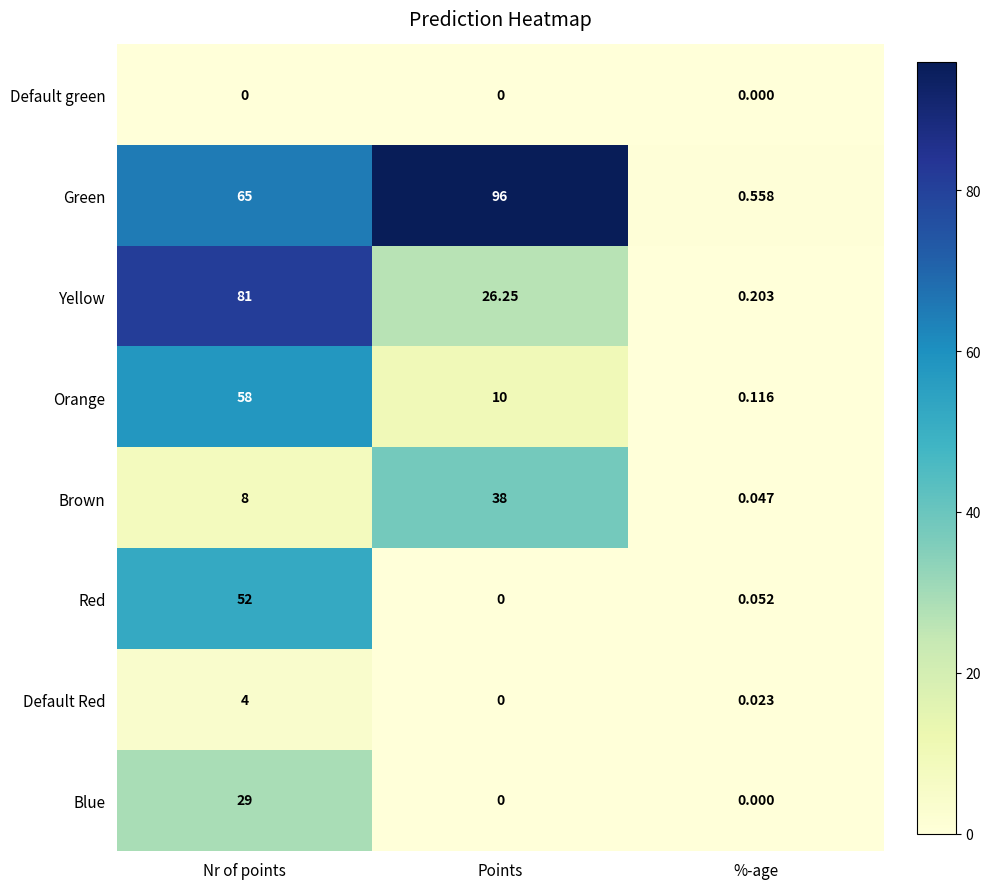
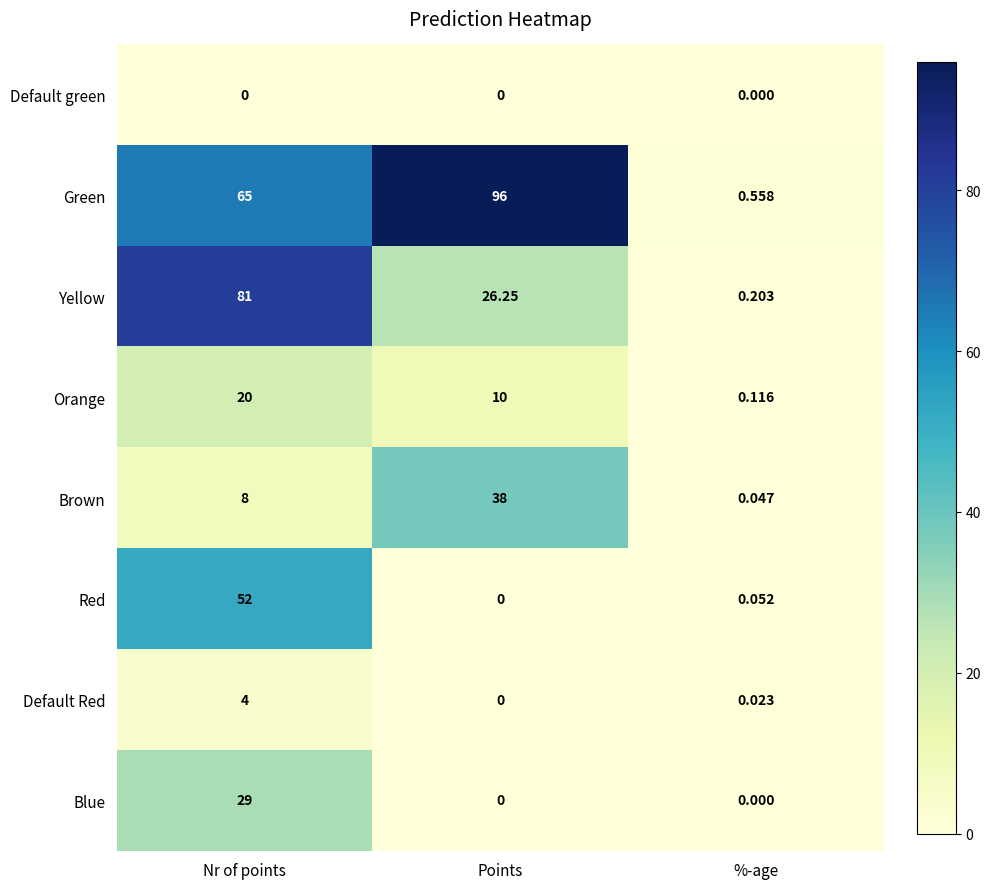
  {
    "Default green": {
      "Nr of points": 0,
      "Points": 0,
      "%-age": 0.000
    },
    "Green": {
      "Nr of points": 65,
      "Points": 96,
      "%-age": 0.558
    },
    "Yellow": {
      "Nr of points": 81,
      "Points": 26.25,
      "%-age": 0.203
    },
    "Orange": {
-     "Nr of points": 58,
+     "Nr of points": 20,
      "Points": 10,
      "%-age": 0.116
    },
    "Brown": {
      "Nr of points": 8,
      "Points": 38,
      "%-age": 0.047
    },
    "Red": {
      "Nr of points": 52,
      "Points": 0,
      "%-age": 0.052
    },
    "Default Red": {
      "Nr of points": 4,
      "Points": 0,
      "%-age": 0.023
    },
    "Blue": {
      "Nr of points": 29,
      "Points": 0,
      "%-age": 0.000
    }
  }
